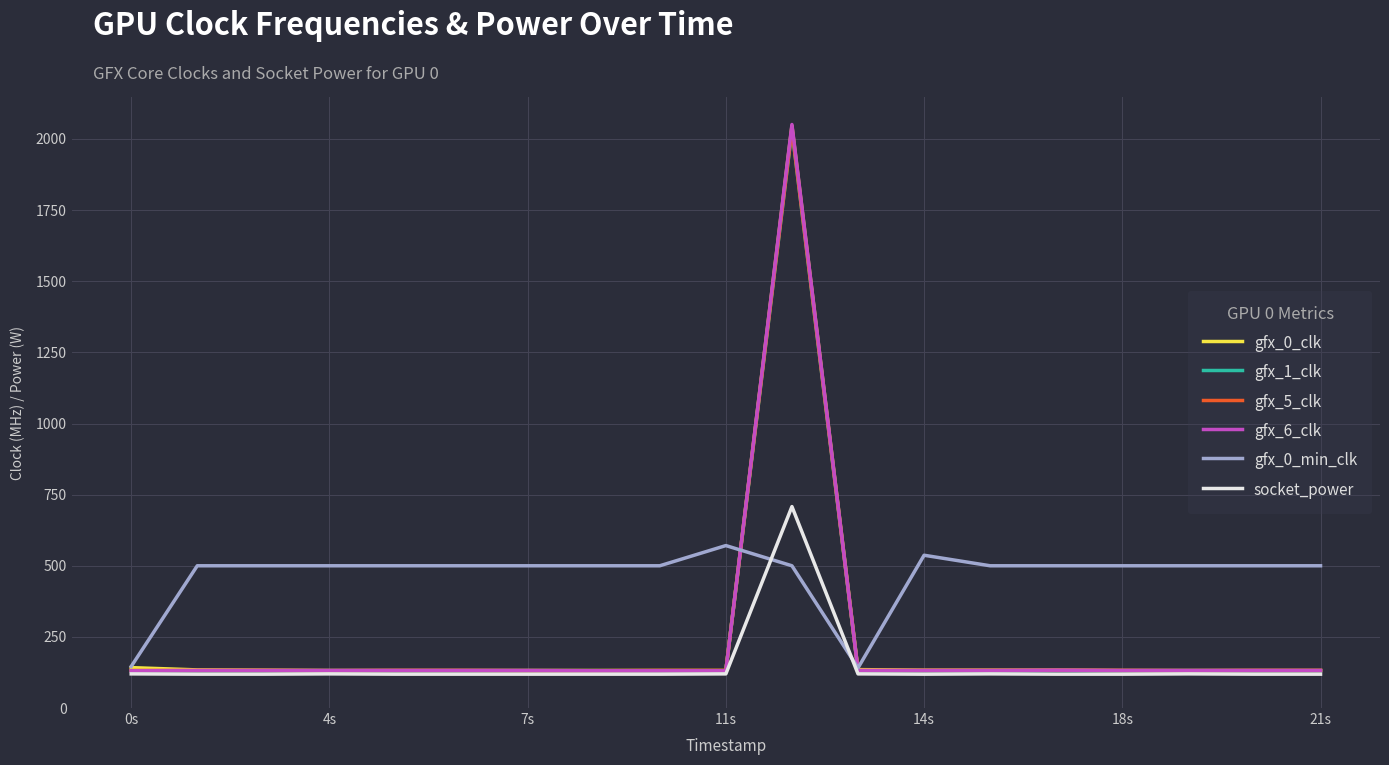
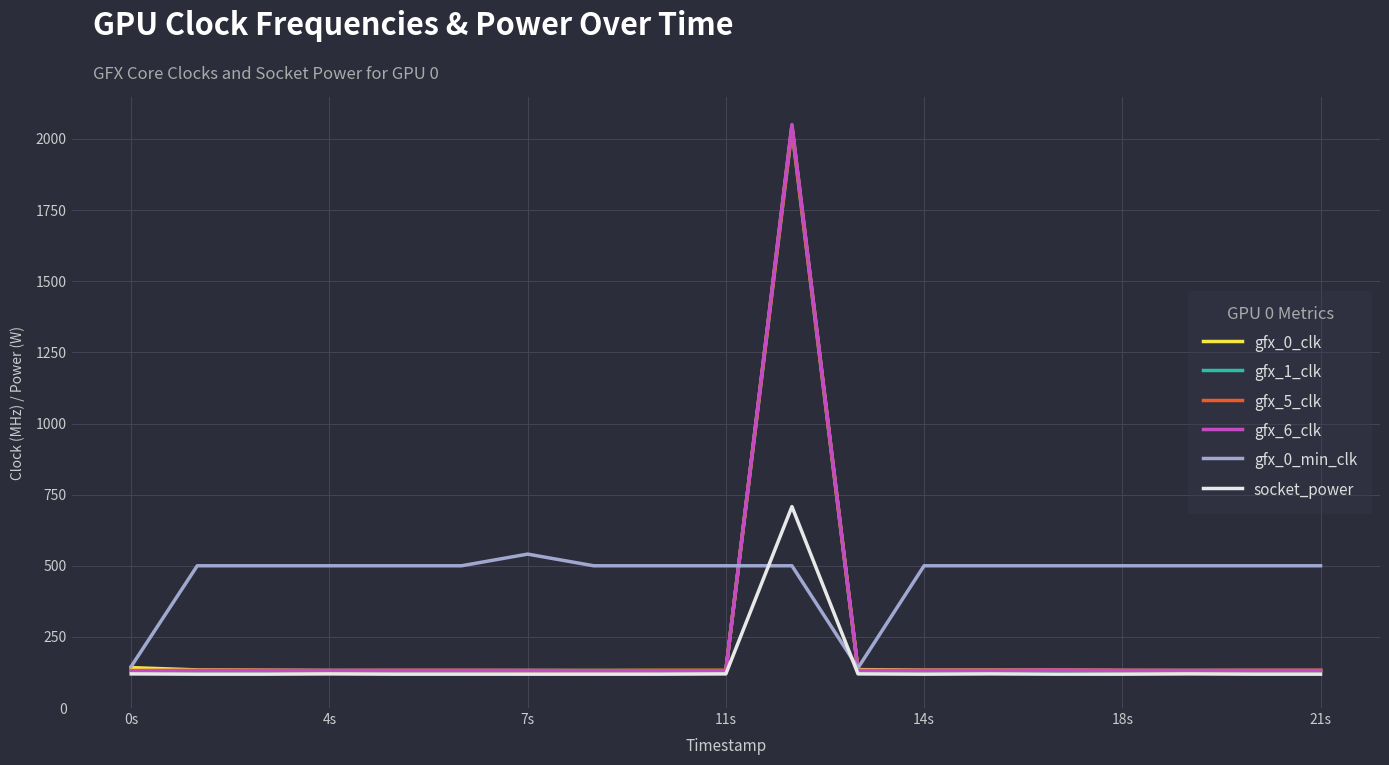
  {
    "gfx_0_min_clk": {
      "4s": 500,
-     "7s": 500,
-     "11s": 570,
-     "14s": 540,
+     "7s": 540,
+     "11s": 500,
+     "14s": 500,
      "18s": 500,
      "21s": 500
    },
    "socket_power": {
      "0s": 120,
      "4s": 120,
      "7s": 120,
      "11s": 120,
      "14s": 120,
      "18s": 120,
      "21s": 120
    }
  }
